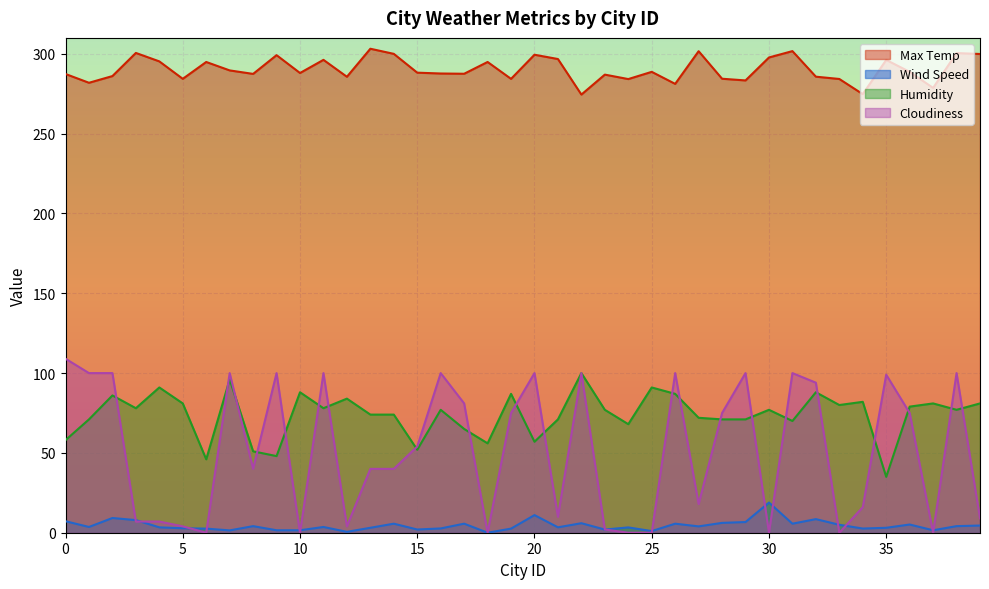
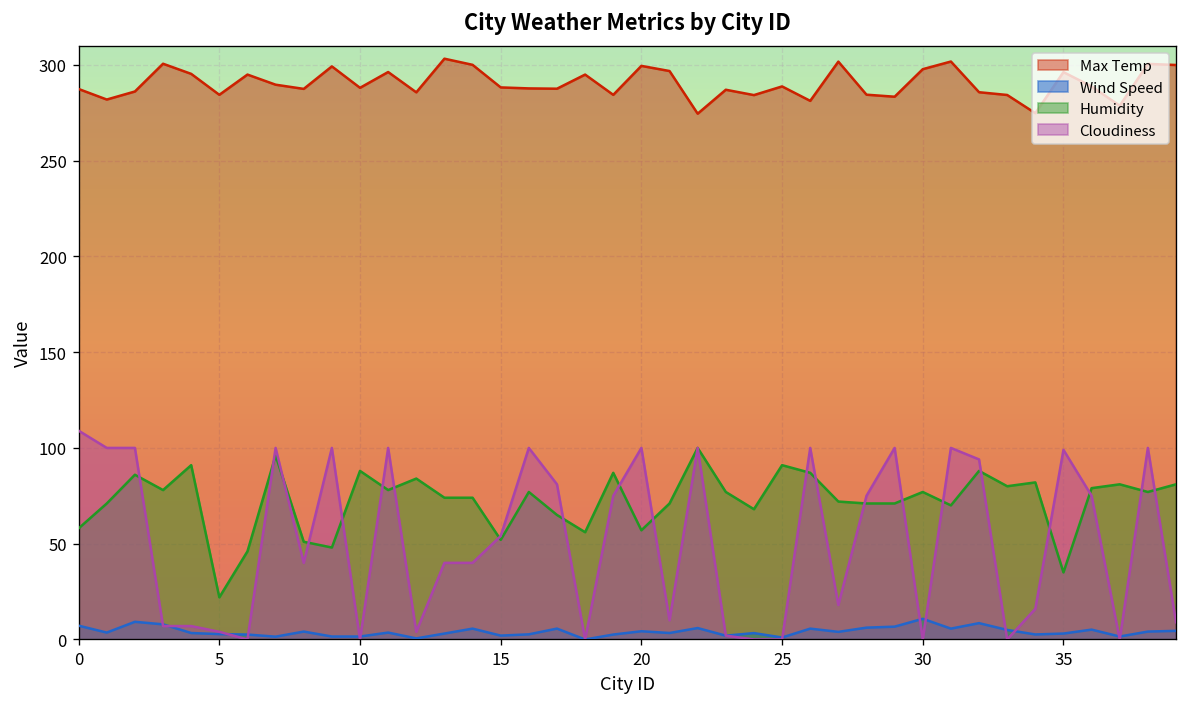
  {
    "Max Temp": {
      "0": 287,
      "5": 284,
      "10": 288,
      "15": 288,
      "20": 299,
      "25": 289,
      "30": 298
    },
    "Wind Speed": {
      "0": 7,
      "15": 2,
-     "20": 11,
-     "30": 19,
+     "20": 4,
+     "30": 11,
      "35": 3
    },
    "Humidity": {
      "0": 58,
-     "5": 81,
+     "5": 22,
      "10": 88,
      "15": 52,
      "20": 57,
      "25": 91,
      "30": 77,
      "35": 35
    },
    "Cloudiness": {
      "0": 109,
      "15": 54,
      "20": 100,
      "30": 0,
      "35": 99
    }
  }
